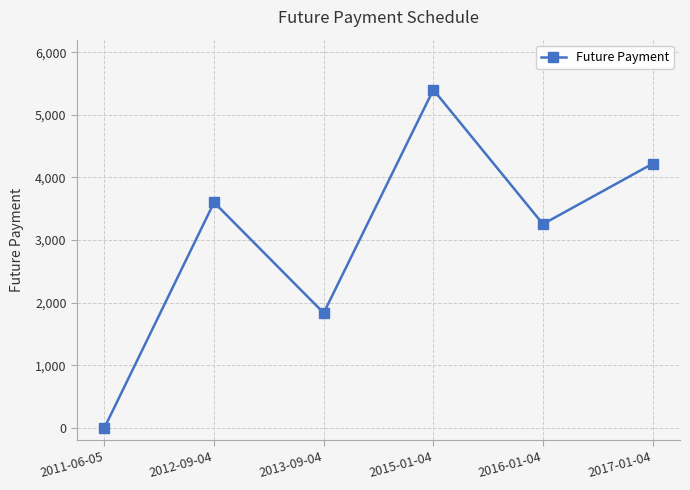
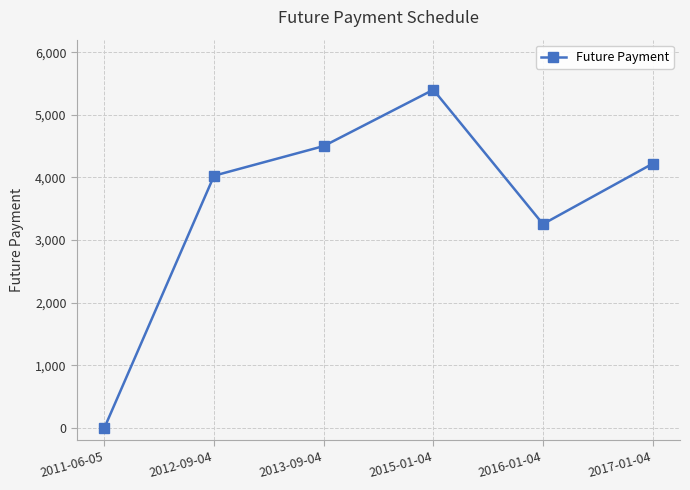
  {
    "2011-06-05": "0",
-   "2012-09-04": "3,600",
-   "2013-09-04": "1,800",
+   "2012-09-04": "4,000",
+   "2013-09-04": "4,500",
    "2015-01-04": "5,400",
    "2016-01-04": "3,300",
    "2017-01-04": "4,200"
  }
